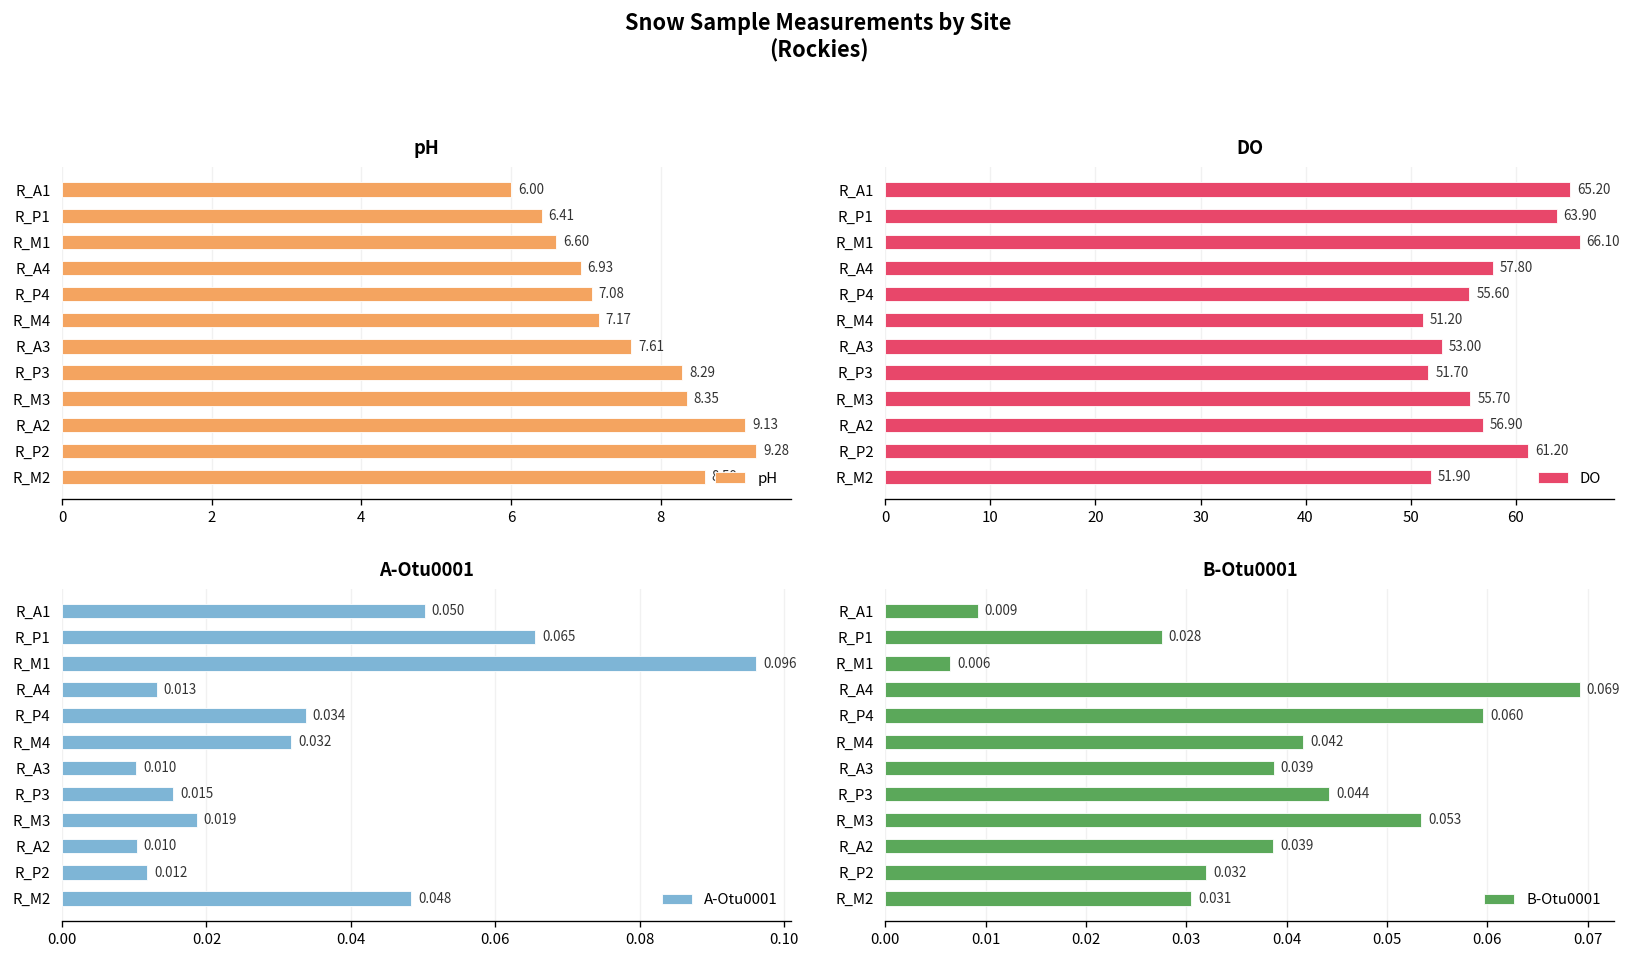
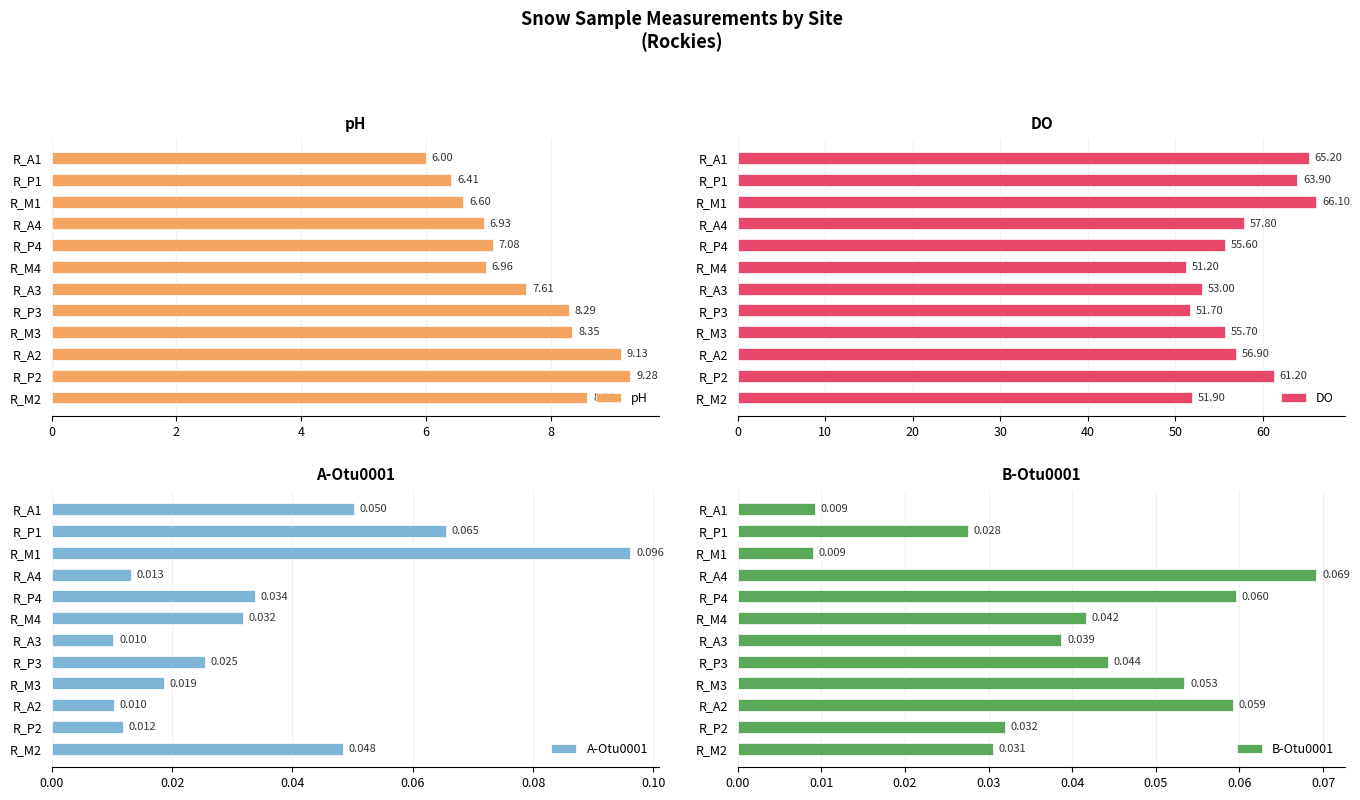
  {
    "pH": {
      "R_A1": 6.00,
      "R_P1": 6.41,
      "R_M1": 6.60,
      "R_A4": 6.93,
      "R_P4": 7.08,
-     "R_M4": 7.17,
+     "R_M4": 6.96,
      "R_A3": 7.61,
      "R_P3": 8.29,
      "R_M3": 8.35,
      "R_A2": 9.13,
      "R_P2": 9.28,
      "R_M2": 8.59
    },
    "DO": {
      "R_A1": 65.20,
      "R_P1": 63.90,
      "R_M1": 66.10,
      "R_A4": 57.80,
      "R_P4": 55.60,
      "R_M4": 51.20,
      "R_A3": 53.00,
      "R_P3": 51.70,
      "R_M3": 55.70,
      "R_A2": 56.90,
      "R_P2": 61.20,
      "R_M2": 51.90
    },
    "A-Otu0001": {
      "R_A1": 0.050,
      "R_P1": 0.065,
      "R_M1": 0.096,
      "R_A4": 0.013,
      "R_P4": 0.034,
      "R_M4": 0.032,
      "R_A3": 0.010,
-     "R_P3": 0.015,
+     "R_P3": 0.025,
      "R_M3": 0.019,
      "R_A2": 0.010,
      "R_P2": 0.012,
      "R_M2": 0.048
    },
    "B-Otu0001": {
      "R_A1": 0.009,
      "R_P1": 0.028,
-     "R_M1": 0.006,
+     "R_M1": 0.009,
      "R_A4": 0.069,
      "R_P4": 0.060,
      "R_M4": 0.042,
      "R_A3": 0.039,
      "R_P3": 0.044,
      "R_M3": 0.053,
-     "R_A2": 0.039,
+     "R_A2": 0.059,
      "R_P2": 0.032,
      "R_M2": 0.031
    }
  }
